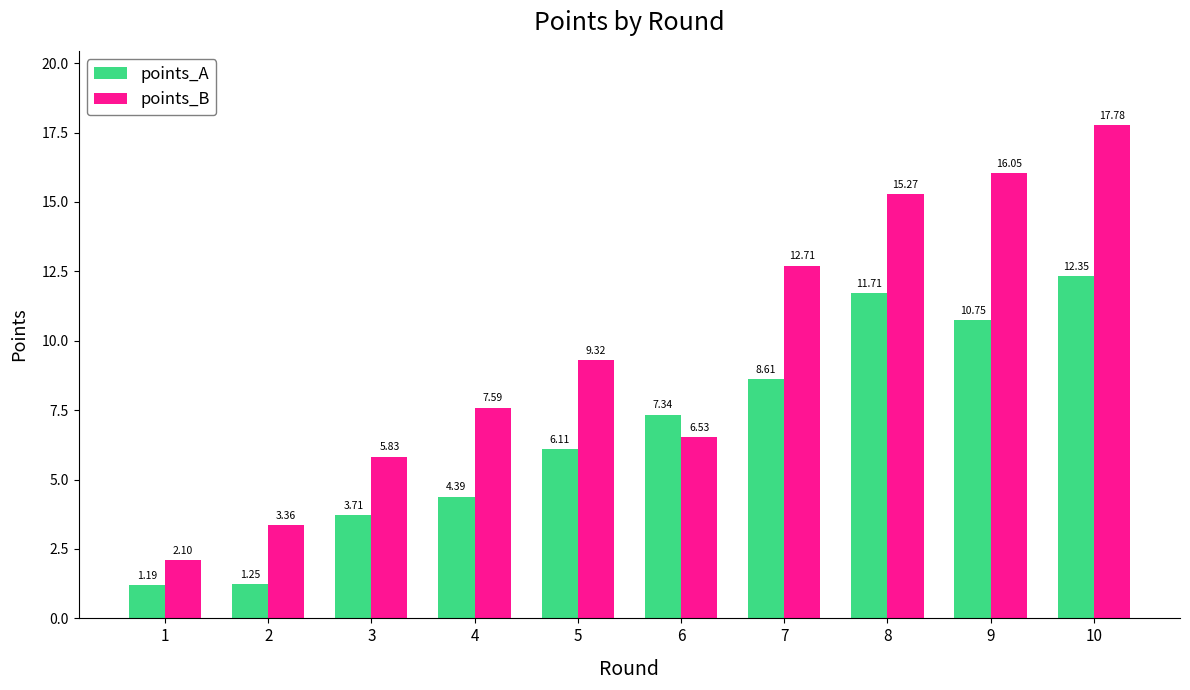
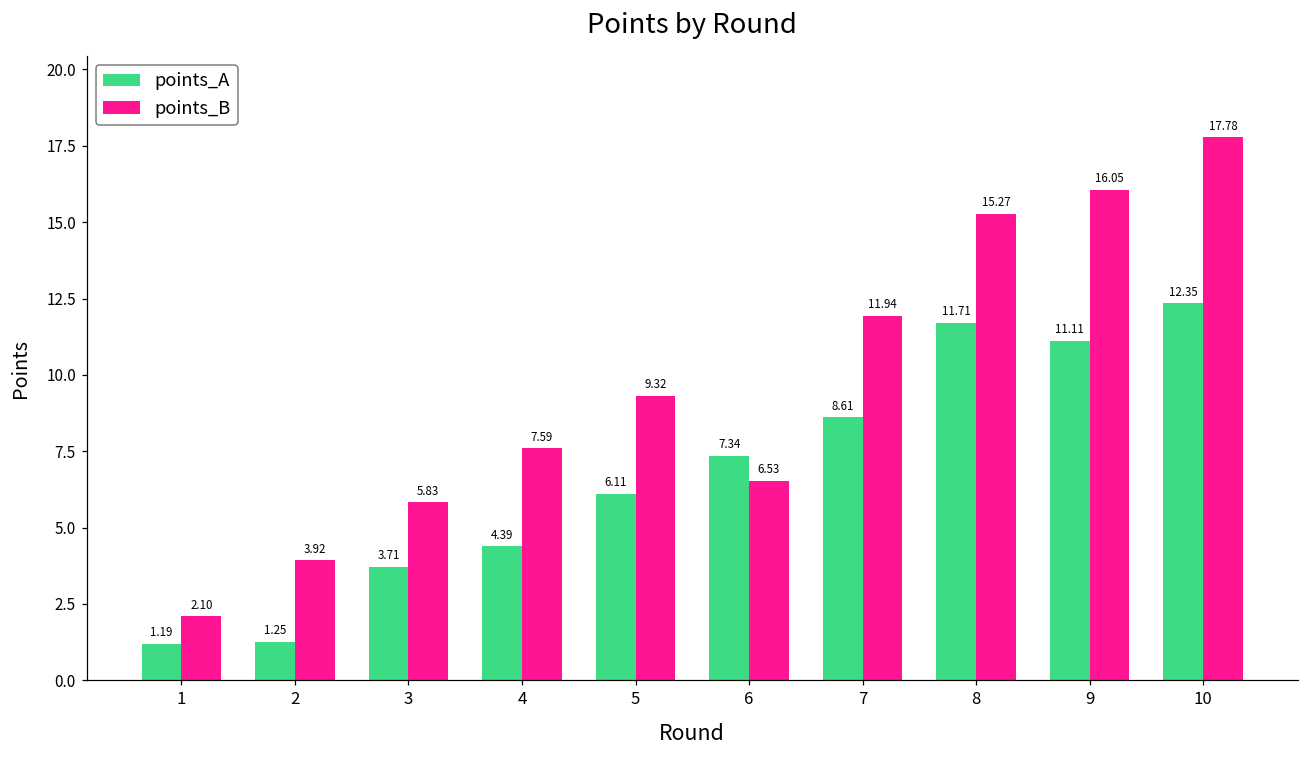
  {
    "points_A": {
      "1": 1.19,
      "2": 1.25,
      "3": 3.71,
      "4": 4.39,
      "5": 6.11,
      "6": 7.34,
      "7": 8.61,
      "8": 11.71,
-     "9": 10.75,
+     "9": 11.11,
      "10": 12.35
    },
    "points_B": {
      "1": 2.10,
-     "2": 3.36,
+     "2": 3.92,
      "3": 5.83,
      "4": 7.59,
      "5": 9.32,
      "6": 6.53,
-     "7": 12.71,
+     "7": 11.94,
      "8": 15.27,
      "9": 16.05,
      "10": 17.78
    }
  }
